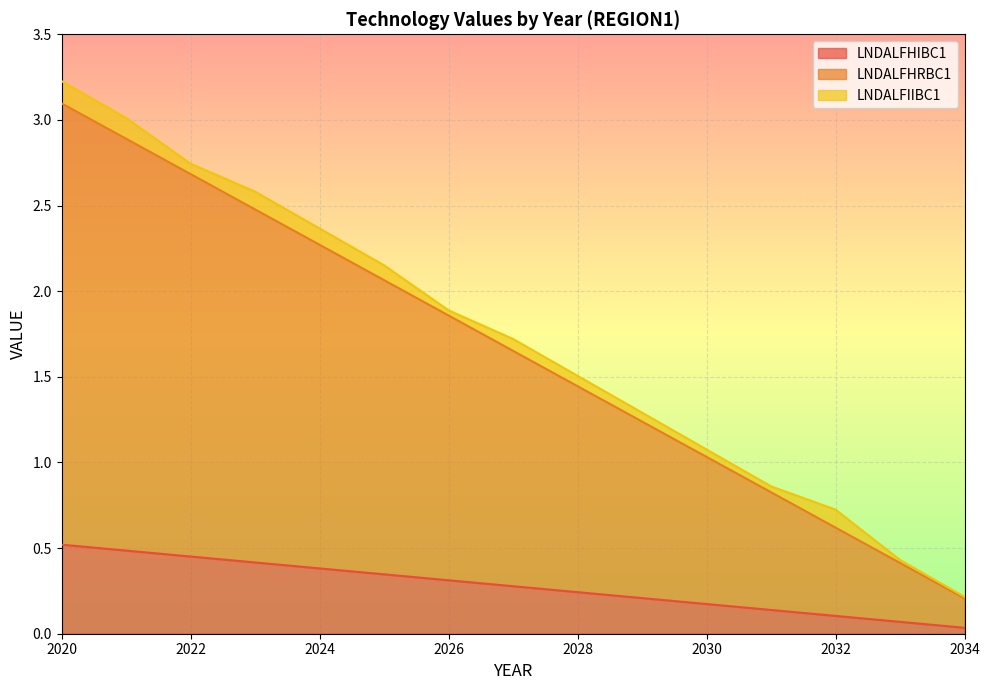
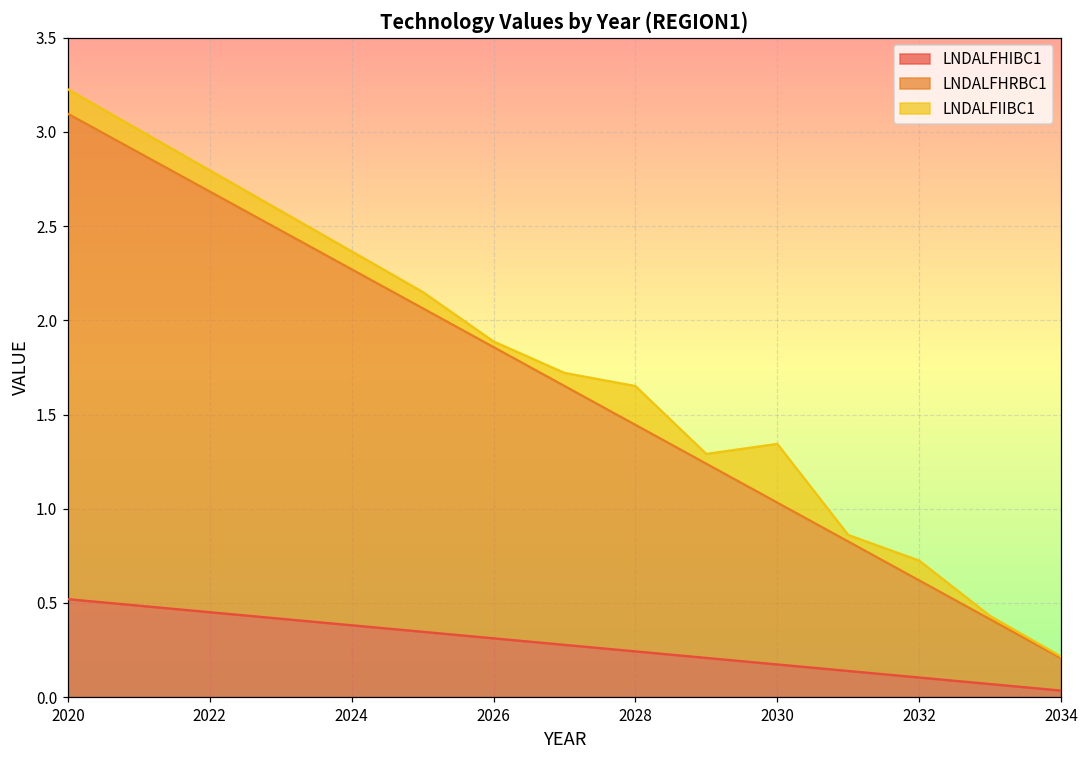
  {
    "LNDALFIIBC1": {
      "2020": 0.13,
-     "2022": 0.06,
+     "2022": 0.11,
      "2024": 0.10,
      "2026": 0.03,
-     "2028": 0.06,
-     "2030": 0.04,
+     "2028": 0.21,
+     "2030": 0.31,
      "2032": 0.10
    }
  }
